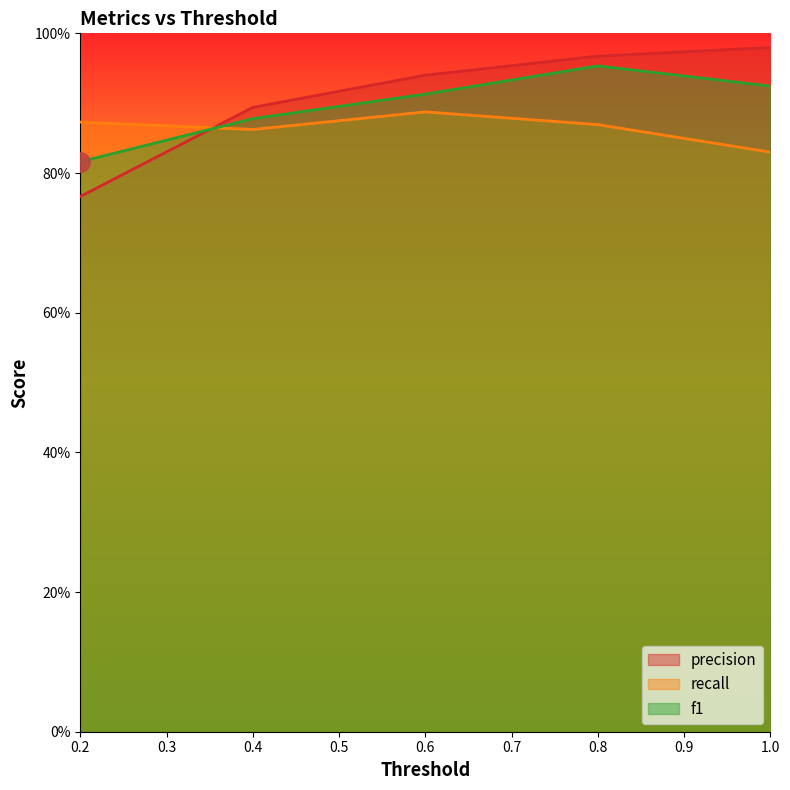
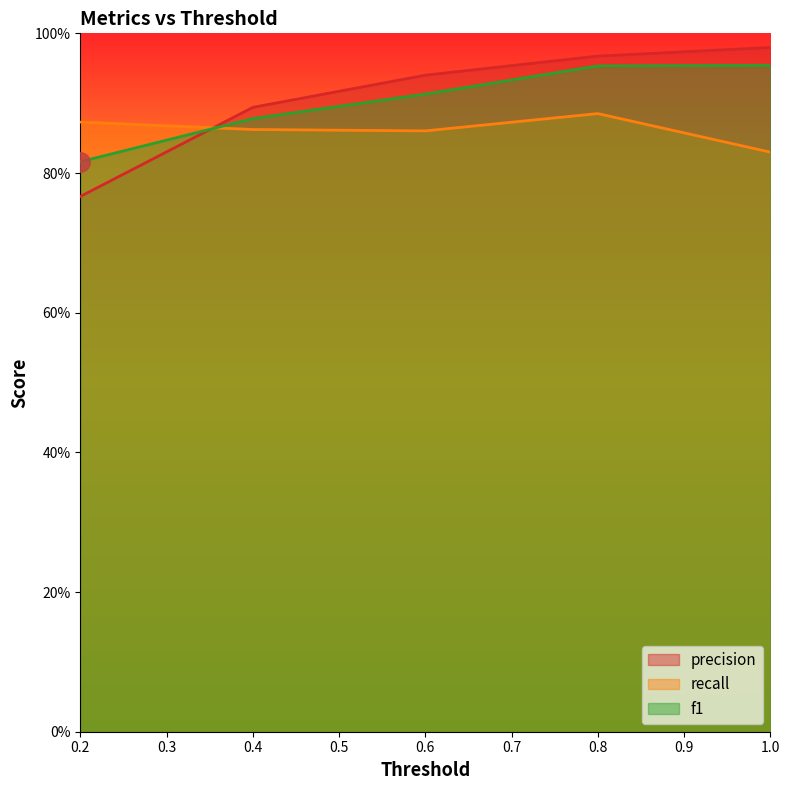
  {
    "recall": {
      "0.2": "87%",
      "0.4": "86%",
-     "0.6": "89%",
-     "0.8": "87%",
+     "0.6": "86%",
+     "0.8": "89%",
      "1.0": "83%"
    },
    "f1": {
      "0.4": "88%",
      "0.6": "91%",
      "0.8": "95%",
-     "1.0": "92%"
+     "1.0": "95%"
    }
  }
